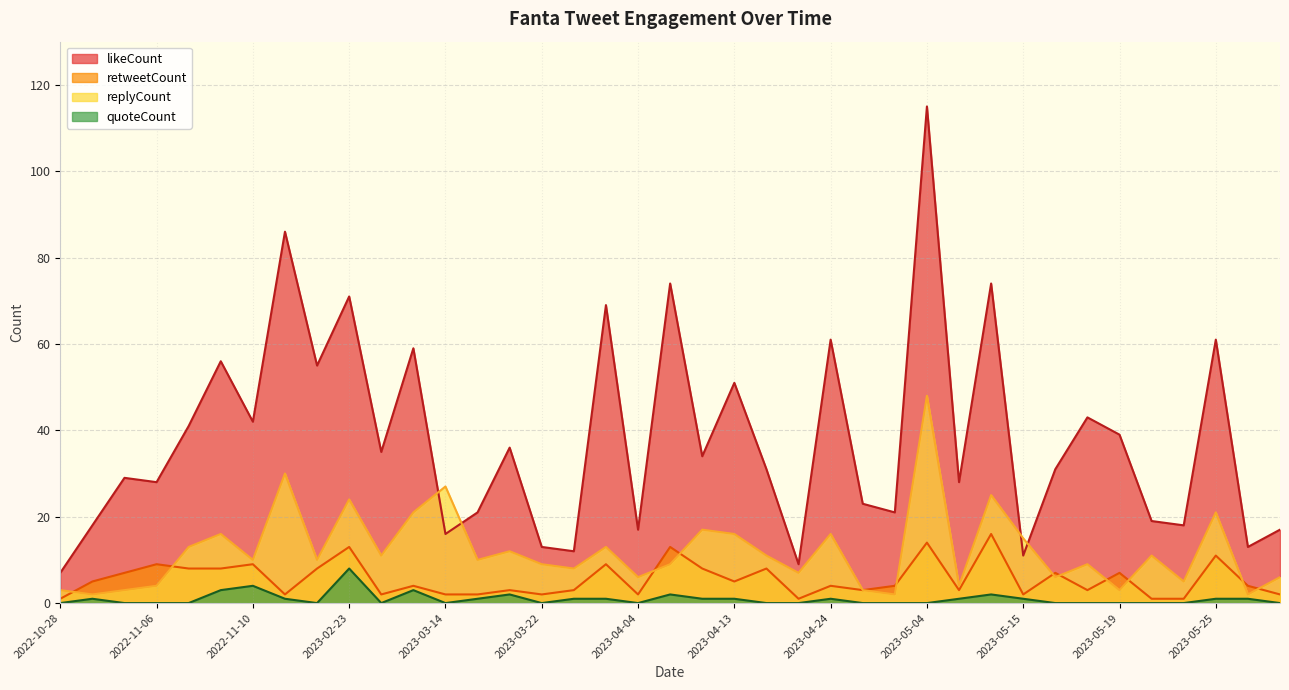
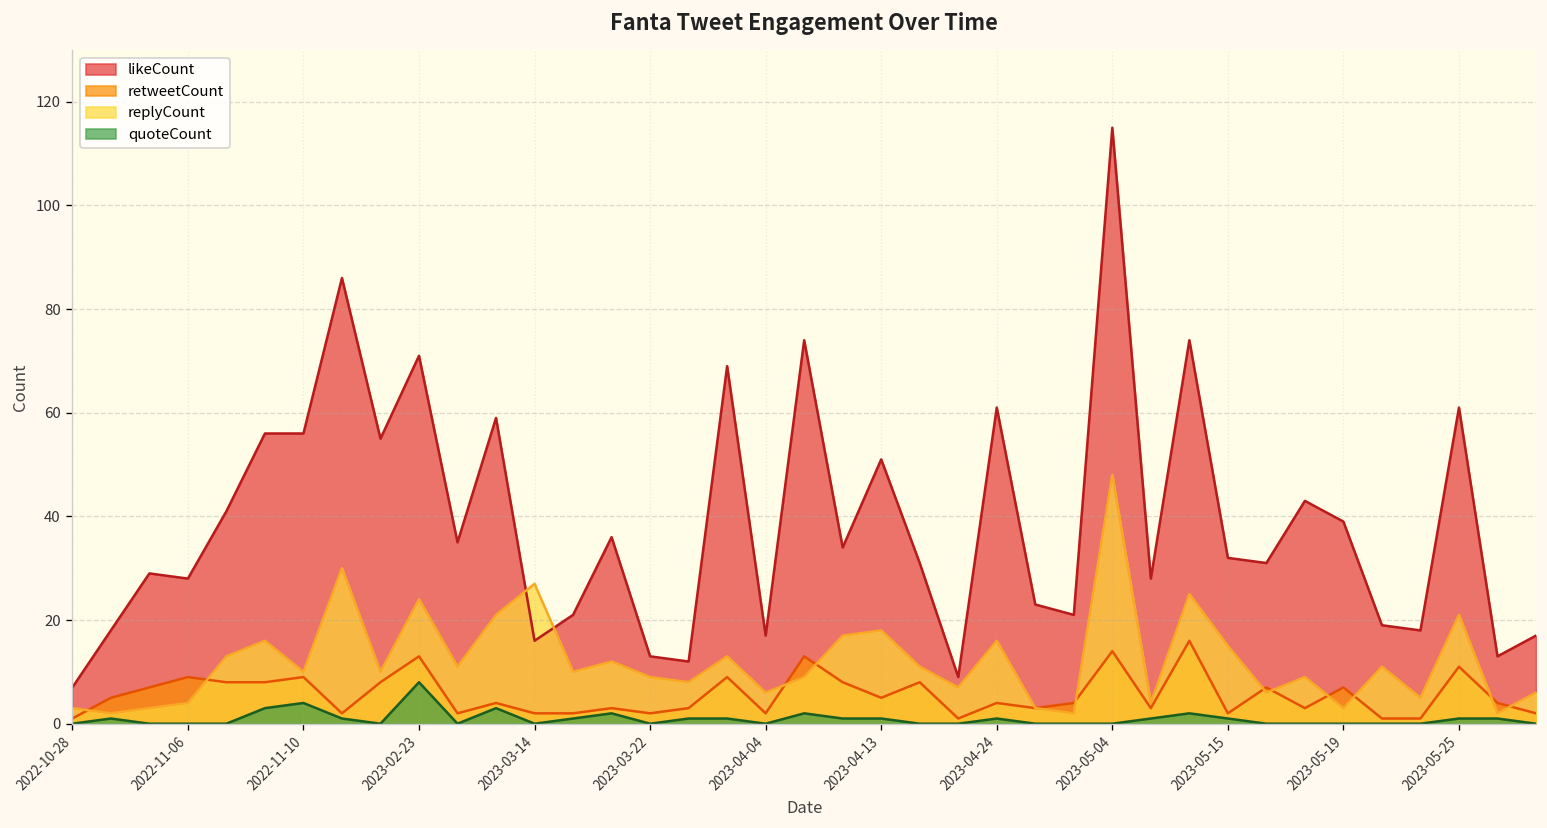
  {
    "likeCount": {
      "2022-10-28": 7,
      "2022-11-06": 28,
-     "2022-11-10": 42,
+     "2022-11-10": 56,
      "2023-02-23": 71,
      "2023-03-14": 16,
      "2023-03-22": 13,
      "2023-04-04": 17,
      "2023-04-13": 51,
      "2023-04-24": 61,
      "2023-05-04": 115,
-     "2023-05-15": 11,
+     "2023-05-15": 32,
      "2023-05-19": 39
    },
    "retweetCount": {
      "2022-10-28": 1,
      "2022-11-06": 9,
      "2022-11-10": 9,
      "2023-02-23": 13,
      "2023-03-14": 2,
      "2023-03-22": 2,
      "2023-04-04": 2,
      "2023-04-13": 5,
      "2023-04-24": 4,
      "2023-05-04": 14,
      "2023-05-15": 2,
      "2023-05-19": 7
    },
    "replyCount": {
      "2022-10-28": 3,
      "2022-11-06": 4,
      "2022-11-10": 10,
      "2023-02-23": 24,
      "2023-03-14": 27,
      "2023-03-22": 9,
      "2023-04-04": 6,
-     "2023-04-13": 16,
+     "2023-04-13": 18,
      "2023-04-24": 16,
      "2023-05-04": 48,
      "2023-05-15": 15,
      "2023-05-19": 3
    },
    "quoteCount": {
      "2022-10-28": 0,
      "2022-11-06": 0,
      "2022-11-10": 4,
      "2023-02-23": 8,
      "2023-03-14": 0,
      "2023-03-22": 0,
      "2023-04-04": 0,
      "2023-04-13": 1,
      "2023-04-24": 1,
      "2023-05-04": 0,
      "2023-05-15": 1,
      "2023-05-19": 0
    }
  }
